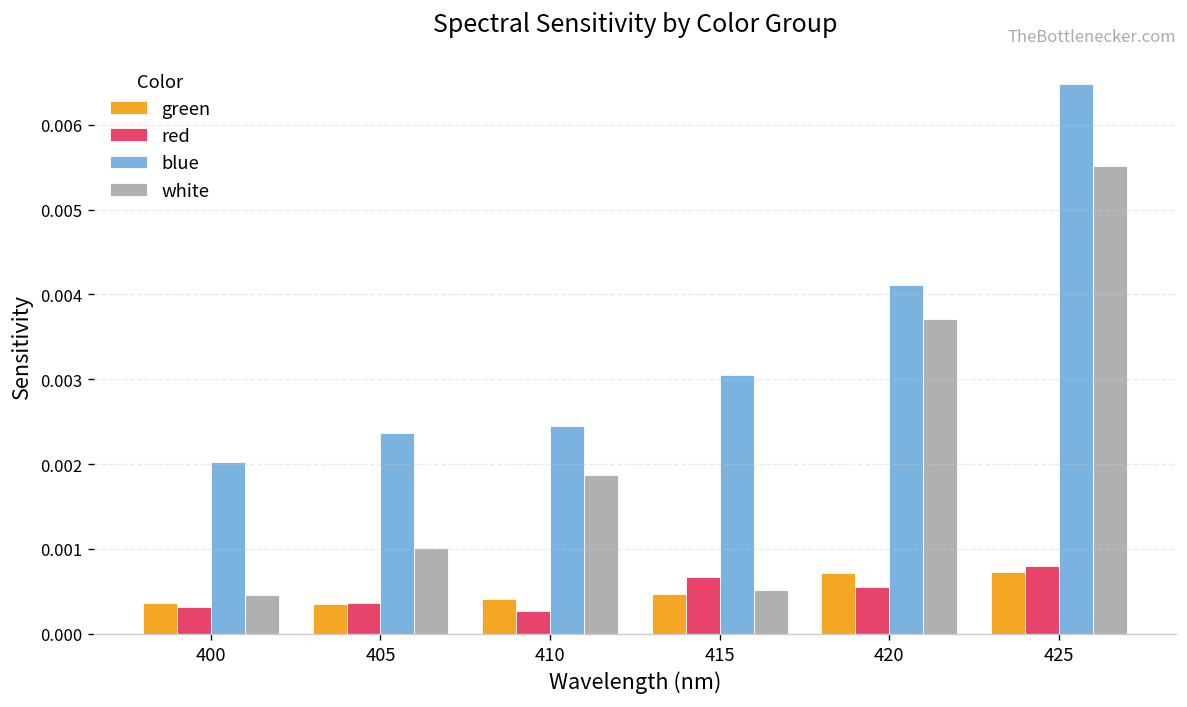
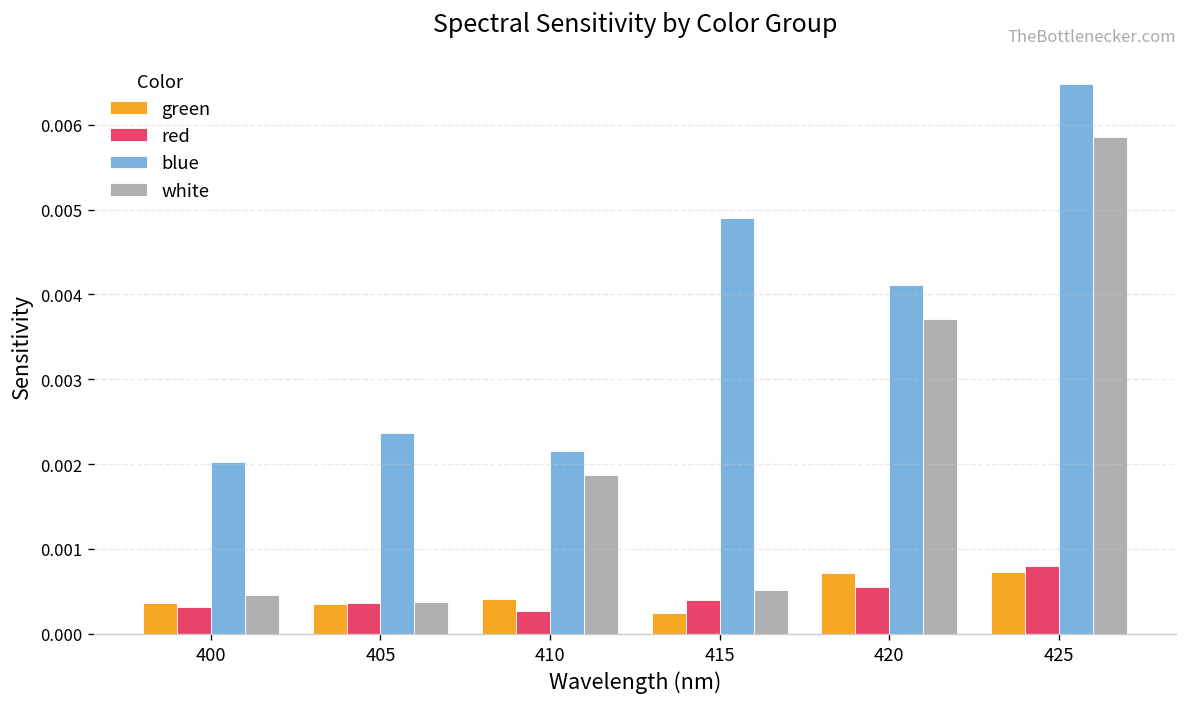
  {
    "green": {
      "400": 0.0004,
      "405": 0.0004,
      "410": 0.0004,
-     "415": 0.0005,
+     "415": 0.0003,
      "420": 0.0007,
      "425": 0.0007
    },
    "red": {
      "400": 0.0003,
      "405": 0.0004,
      "410": 0.0003,
-     "415": 0.0007,
+     "415": 0.0004,
      "420": 0.0006,
      "425": 0.0008
    },
    "blue": {
      "400": 0.0020,
      "405": 0.0024,
-     "410": 0.0024,
-     "415": 0.0031,
+     "410": 0.0022,
+     "415": 0.0049,
      "420": 0.0041,
      "425": 0.0065
    },
    "white": {
      "400": 0.0005,
-     "405": 0.0010,
+     "405": 0.0004,
      "410": 0.0019,
      "415": 0.0005,
      "420": 0.0037,
-     "425": 0.0055
+     "425": 0.0059
    }
  }
